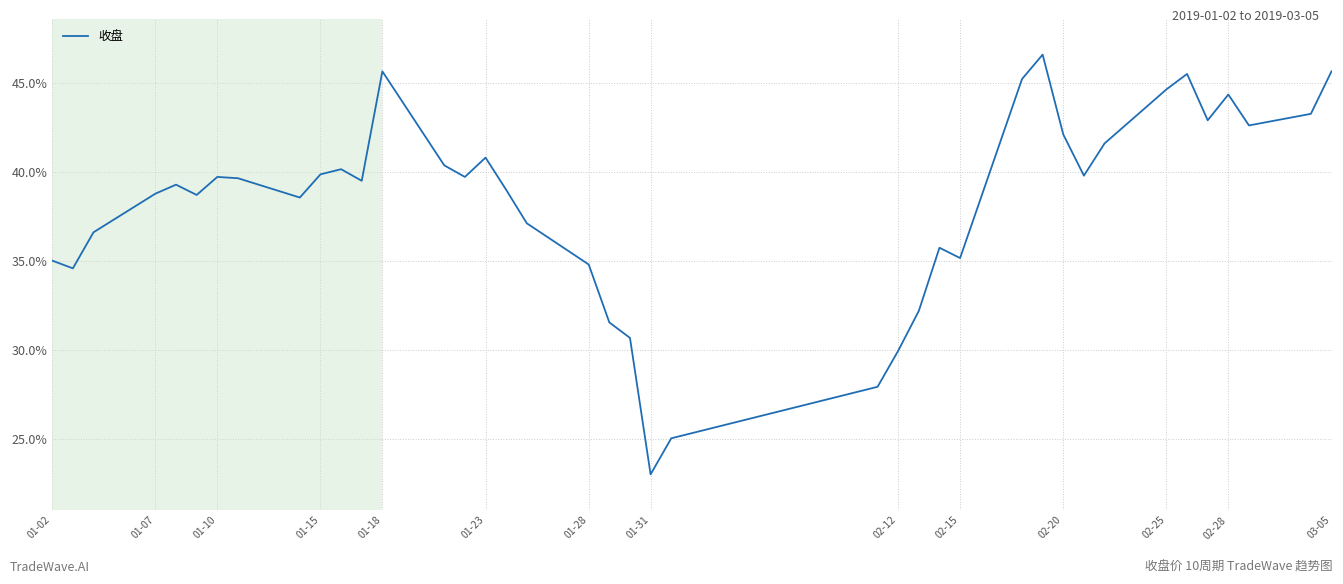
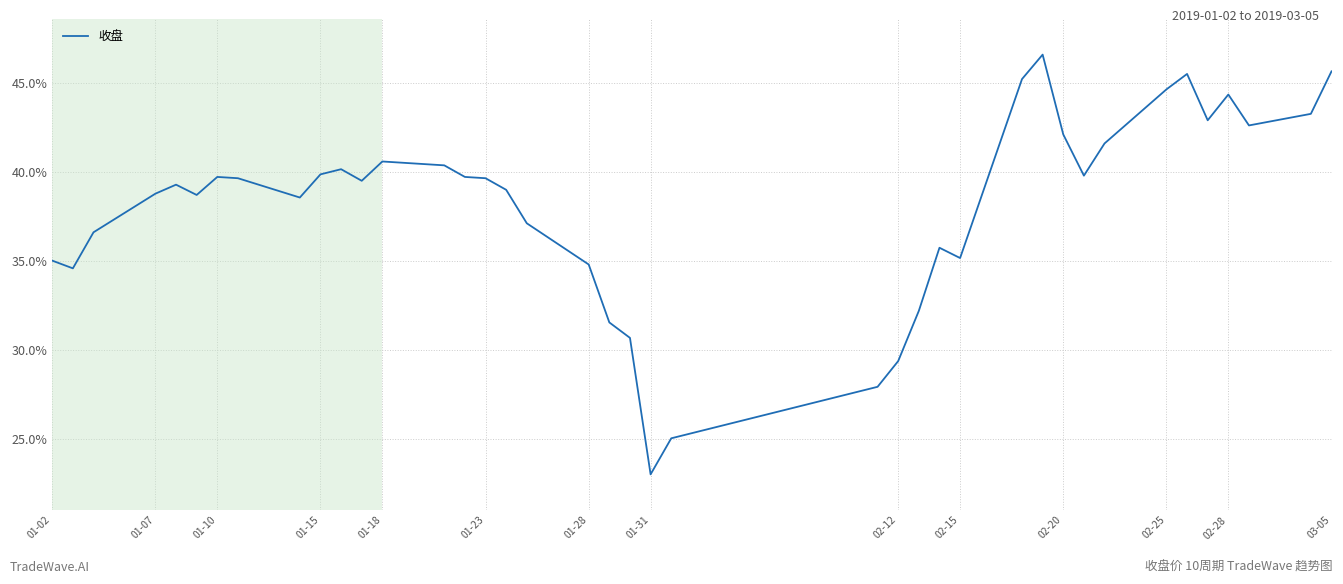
  {
    "01-02": "35.0%",
    "01-07": "38.8%",
    "01-10": "39.7%",
    "01-15": "39.8%",
-   "01-18": "45.6%",
-   "01-23": "40.8%",
+   "01-18": "40.6%",
+   "01-23": "39.6%",
    "01-28": "34.8%",
    "01-31": "23.0%",
-   "02-12": "29.9%",
+   "02-12": "29.4%",
    "02-15": "35.1%",
    "02-20": "42.1%",
    "02-25": "44.6%",
    "02-28": "44.3%",
    "03-05": "45.6%"
  }
